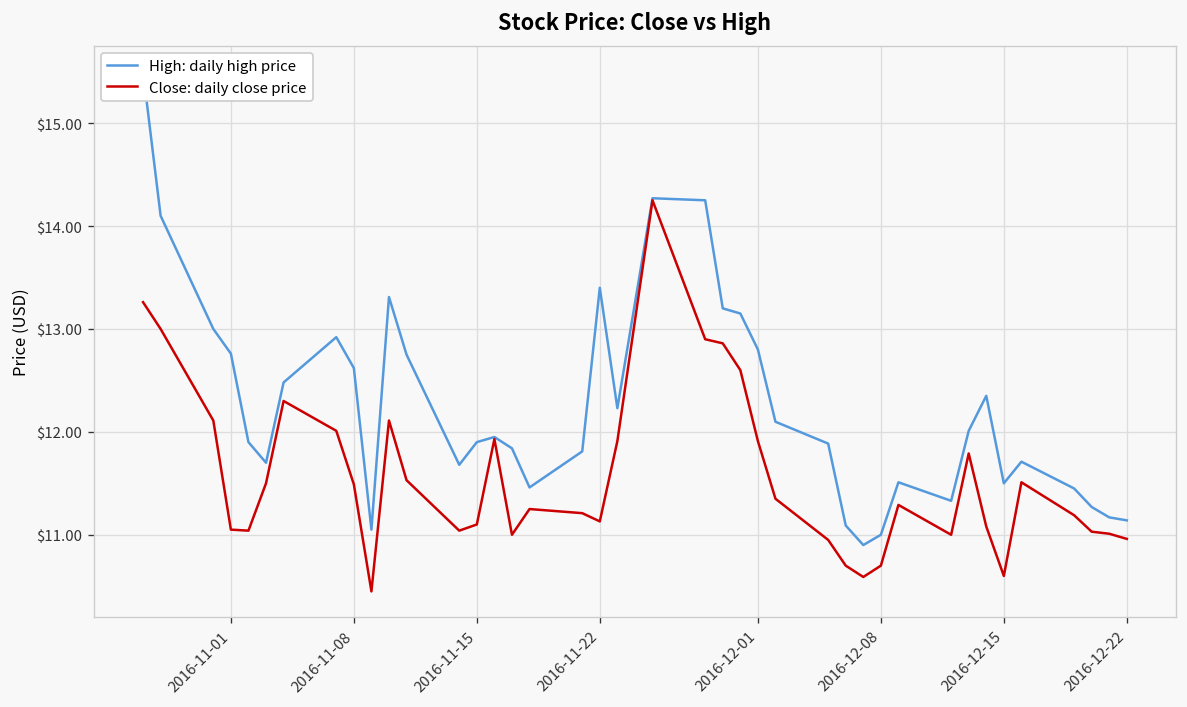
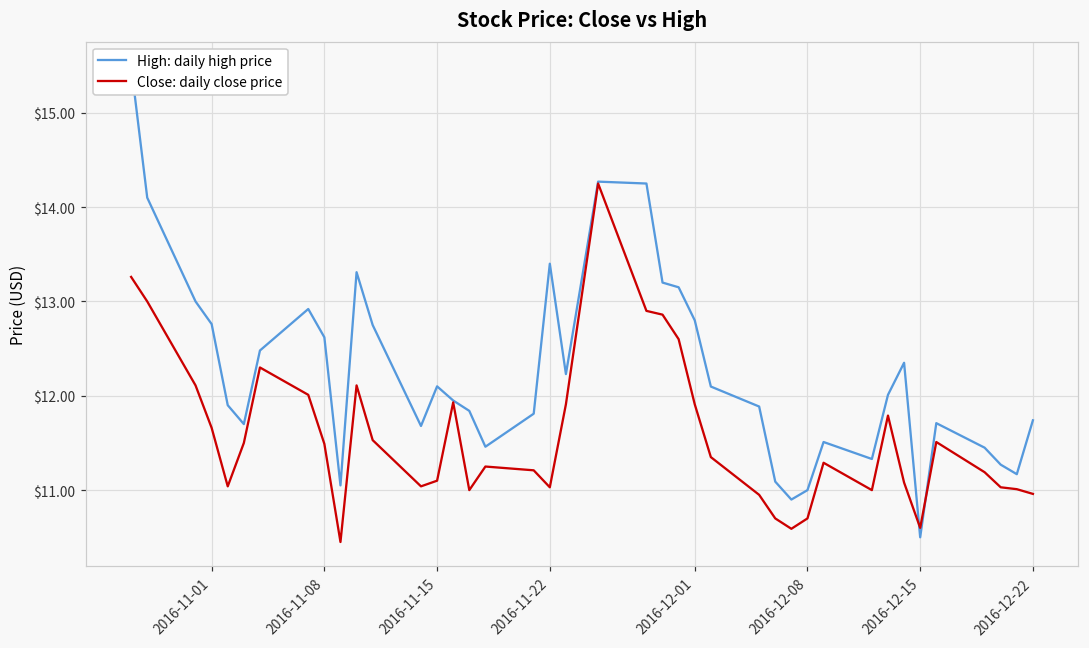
  {
    "High: daily high price": {
      "2016-11-01": "$12.8",
      "2016-11-08": "$12.6",
-     "2016-11-15": "$11.9",
+     "2016-11-15": "$12.1",
      "2016-11-22": "$13.4",
      "2016-12-01": "$12.8",
      "2016-12-08": "$11.0",
-     "2016-12-15": "$11.5",
-     "2016-12-22": "$11.1"
+     "2016-12-15": "$10.5",
+     "2016-12-22": "$11.7"
    },
    "Close: daily close price": {
-     "2016-11-01": "$11.1",
+     "2016-11-01": "$11.7",
      "2016-11-08": "$11.5",
      "2016-11-15": "$11.1",
-     "2016-11-22": "$11.1",
+     "2016-11-22": "$11.0",
      "2016-12-01": "$11.9",
      "2016-12-08": "$10.7",
      "2016-12-15": "$10.6",
      "2016-12-22": "$11.0"
    }
  }
